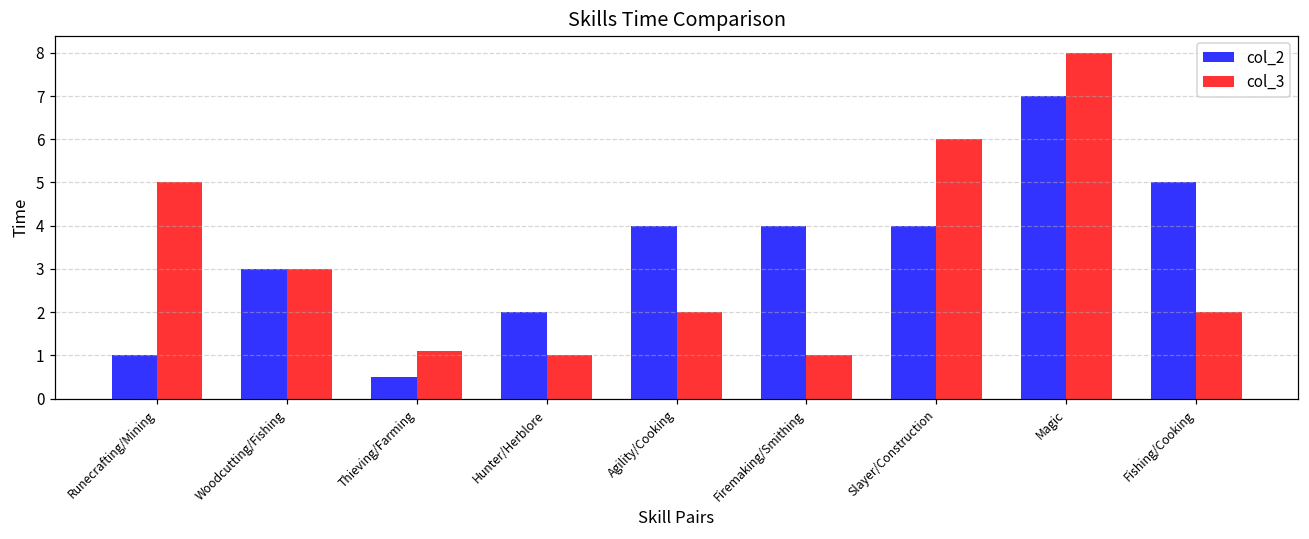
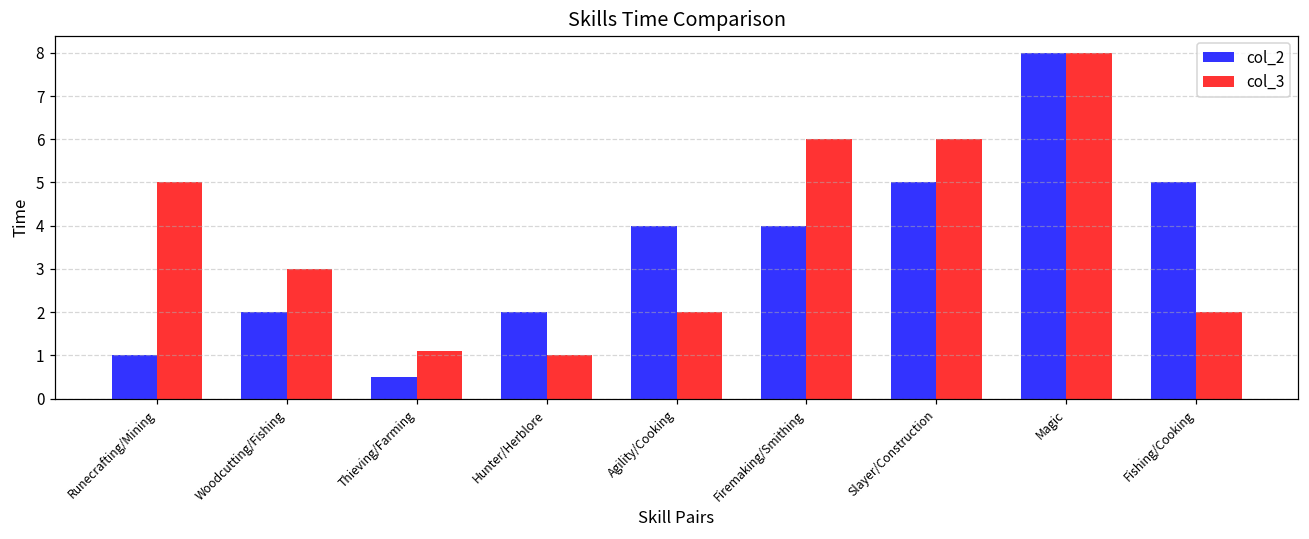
  {
    "col_2": {
      "Runecrafting/Mining": 1,
-     "Woodcutting/Fishing": 3,
+     "Woodcutting/Fishing": 2,
      "Thieving/Farming": 0.5,
      "Hunter/Herblore": 2,
      "Agility/Cooking": 4,
      "Firemaking/Smithing": 4,
-     "Slayer/Construction": 4,
-     "Magic": 7,
+     "Slayer/Construction": 5,
+     "Magic": 8,
      "Fishing/Cooking": 5
    },
    "col_3": {
      "Runecrafting/Mining": 5,
      "Woodcutting/Fishing": 3,
      "Thieving/Farming": 1.1,
      "Hunter/Herblore": 1,
      "Agility/Cooking": 2,
-     "Firemaking/Smithing": 1,
+     "Firemaking/Smithing": 6,
      "Slayer/Construction": 6,
      "Magic": 8,
      "Fishing/Cooking": 2
    }
  }
